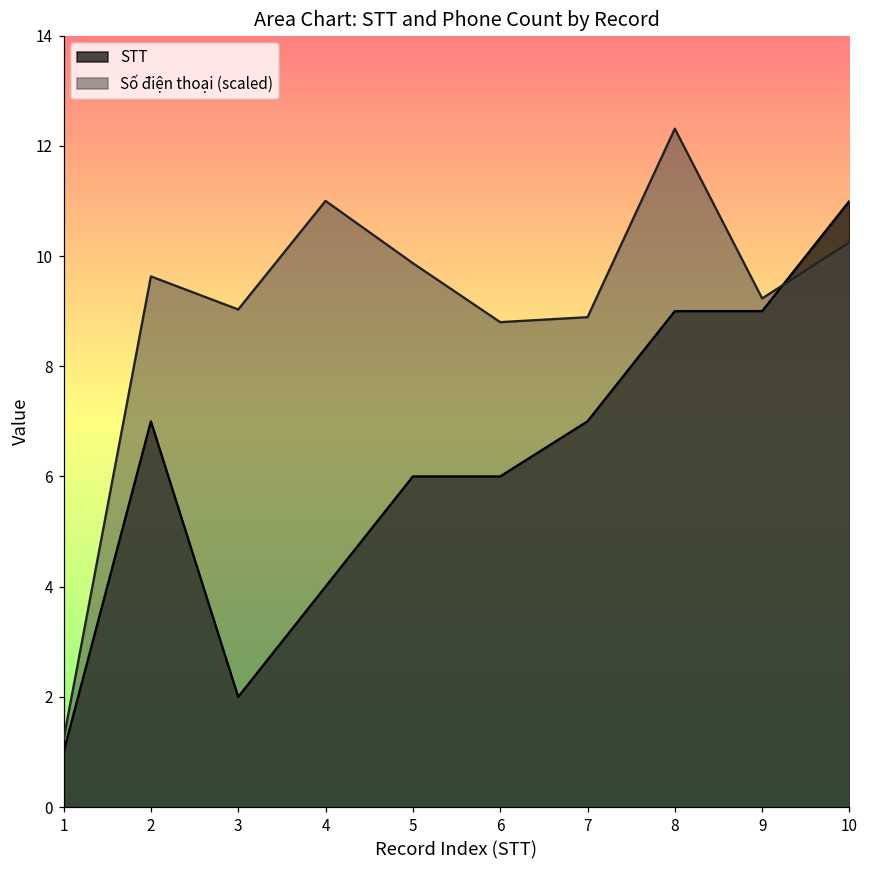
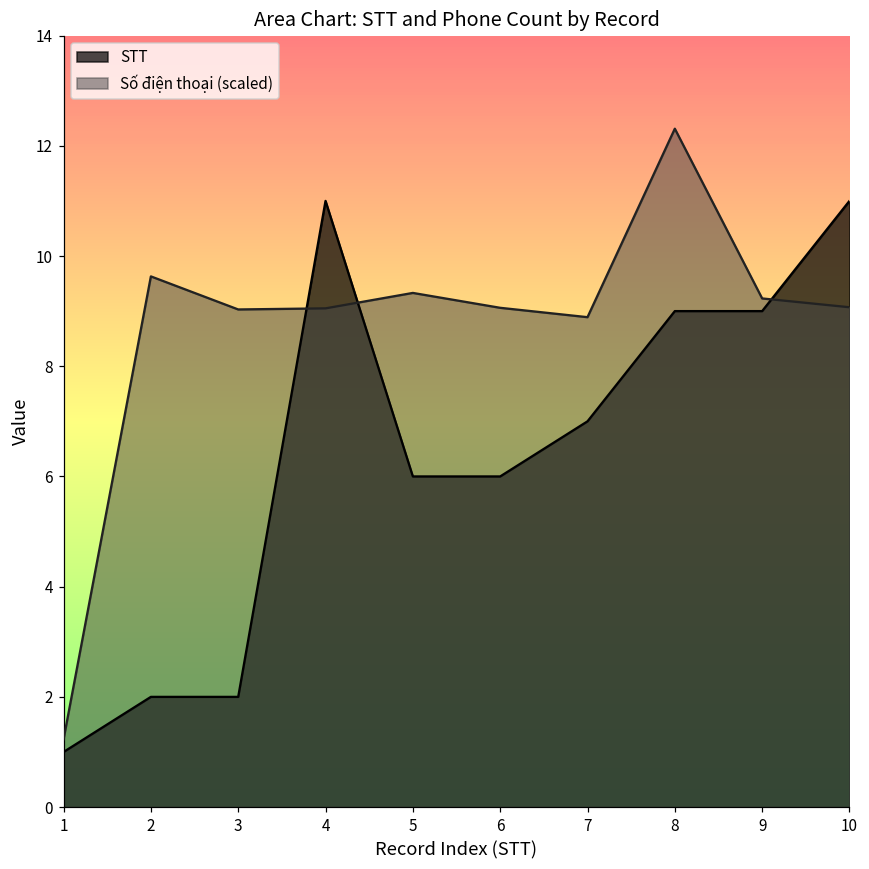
  {
    "STT": {
      "1": 1,
-     "2": 7,
+     "2": 2,
      "3": 2,
-     "4": 4,
+     "4": 11,
      "5": 6,
      "6": 6,
      "7": 7,
      "8": 9,
      "9": 9,
      "10": 11
    },
    "Số điện thoại (scaled)": {
      "1": 1.2,
      "2": 9.6,
      "3": 9.0,
-     "4": 11.0,
-     "5": 9.9,
-     "6": 8.8,
+     "4": 9.1,
+     "5": 9.3,
+     "6": 9.1,
      "7": 8.9,
      "8": 12.3,
      "9": 9.2,
-     "10": 10.3
+     "10": 9.1
    }
  }
